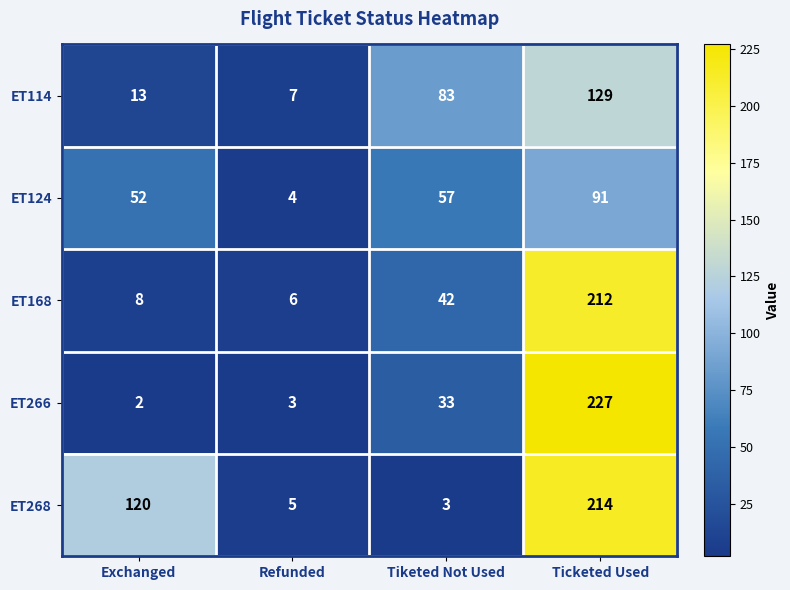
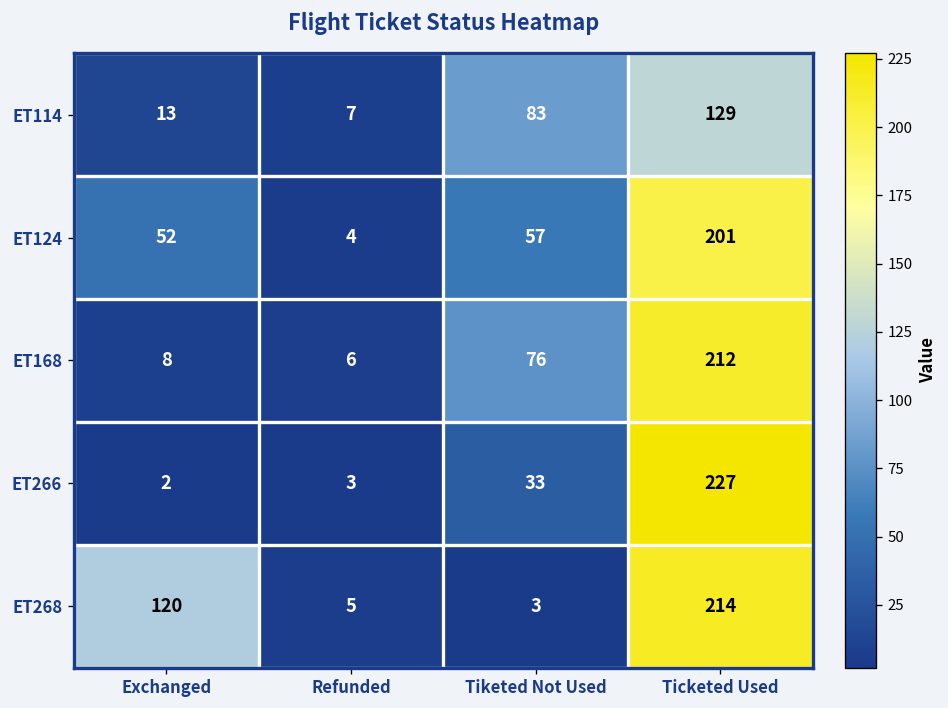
  {
    "ET114": {
      "Exchanged": 13,
      "Refunded": 7,
      "Tiketed Not Used": 83,
      "Ticketed Used": 129
    },
    "ET124": {
      "Exchanged": 52,
      "Refunded": 4,
      "Tiketed Not Used": 57,
-     "Ticketed Used": 91
+     "Ticketed Used": 201
    },
    "ET168": {
      "Exchanged": 8,
      "Refunded": 6,
-     "Tiketed Not Used": 42,
+     "Tiketed Not Used": 76,
      "Ticketed Used": 212
    },
    "ET266": {
      "Exchanged": 2,
      "Refunded": 3,
      "Tiketed Not Used": 33,
      "Ticketed Used": 227
    },
    "ET268": {
      "Exchanged": 120,
      "Refunded": 5,
      "Tiketed Not Used": 3,
      "Ticketed Used": 214
    }
  }
